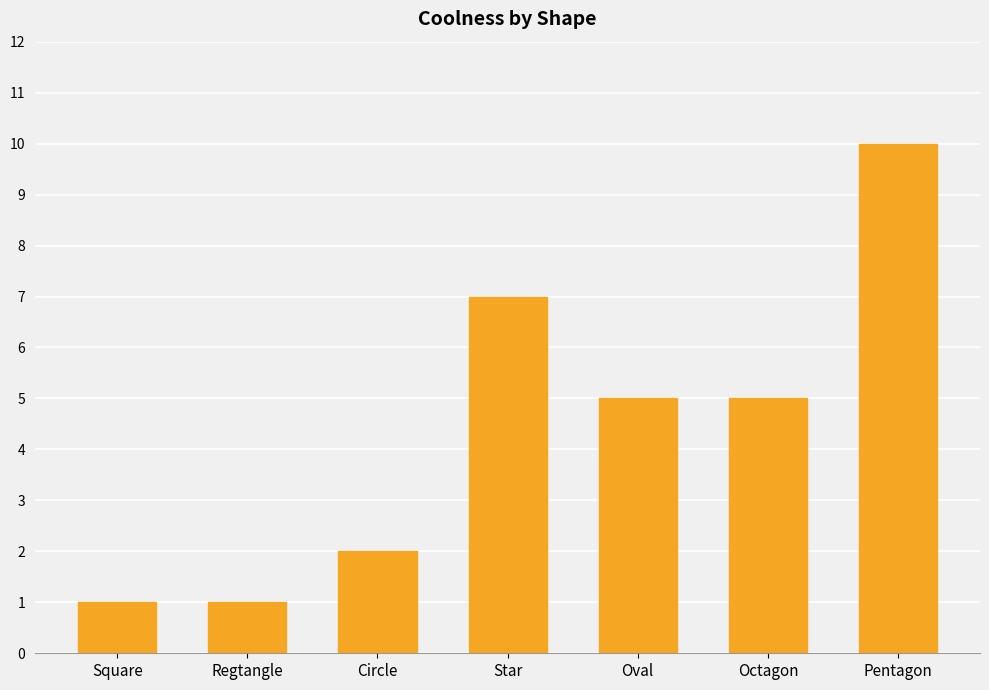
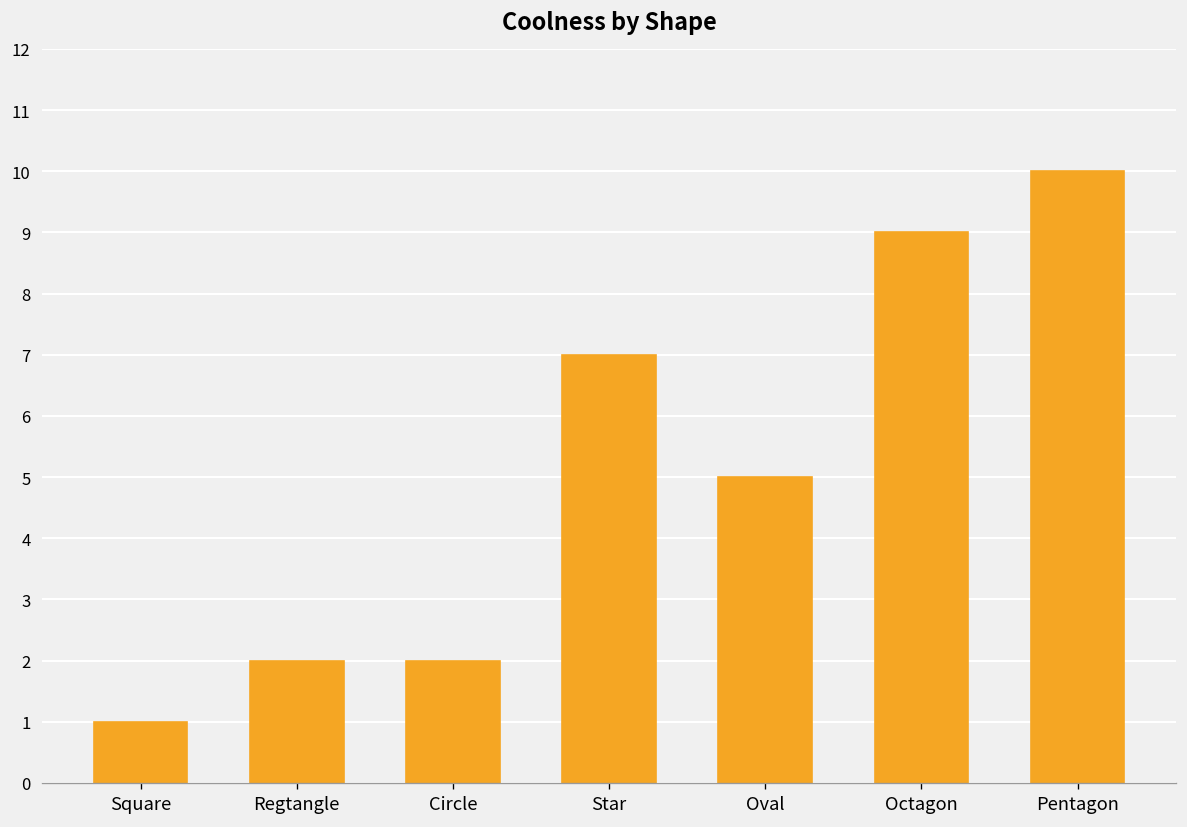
  {
    "Square": 1,
-   "Regtangle": 1,
+   "Regtangle": 2,
    "Circle": 2,
    "Star": 7,
    "Oval": 5,
-   "Octagon": 5,
+   "Octagon": 9,
    "Pentagon": 10
  }
